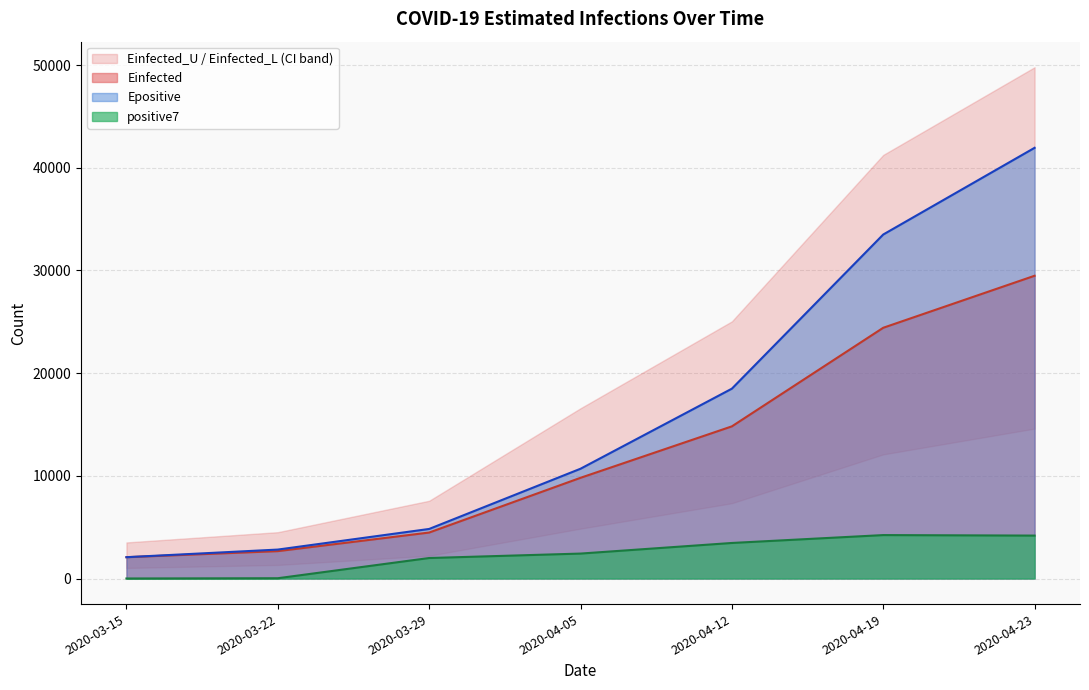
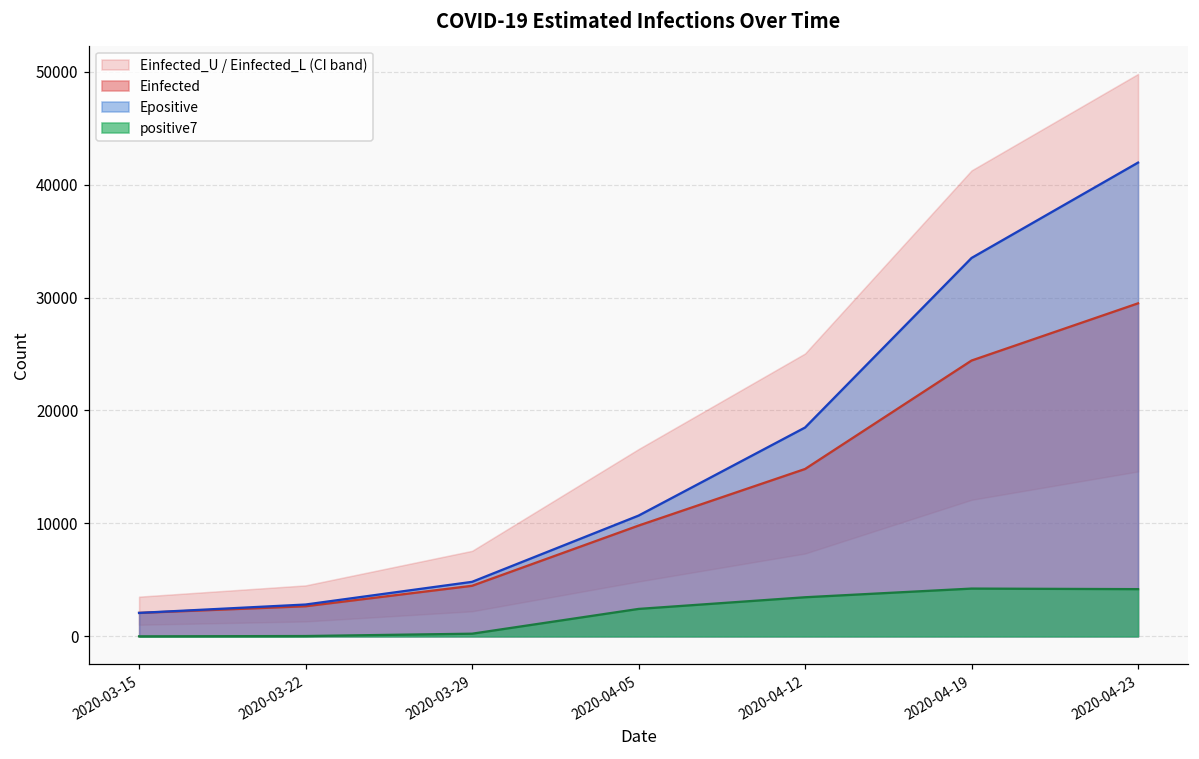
  {
    "positive7": {
      "2020-03-15": 0,
      "2020-03-22": 0,
-     "2020-03-29": 2000,
+     "2020-03-29": 200,
      "2020-04-05": 2400,
      "2020-04-12": 3500,
      "2020-04-19": 4200,
      "2020-04-23": 4200
    },
    "Epositive": {
      "2020-03-29": 4800,
      "2020-04-05": 10700,
      "2020-04-12": 18500,
      "2020-04-19": 33500,
      "2020-04-23": 41900
    }
  }
